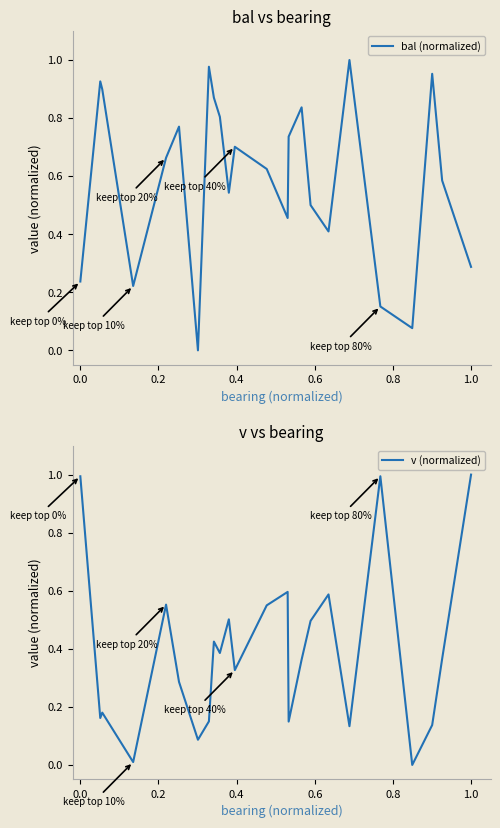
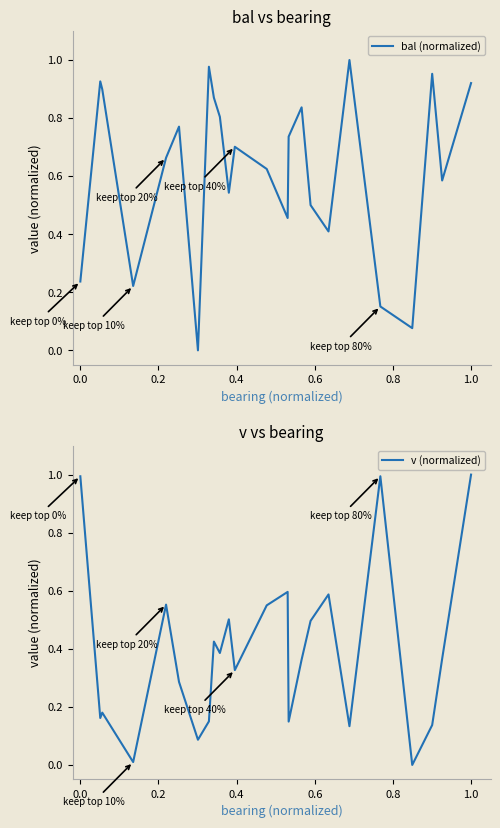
  {
    "bal vs bearing": {
-     "1.0": 0.29
+     "1.0": 0.92
    },
    "v vs bearing": {
      "1.0": 1.00
    }
  }
